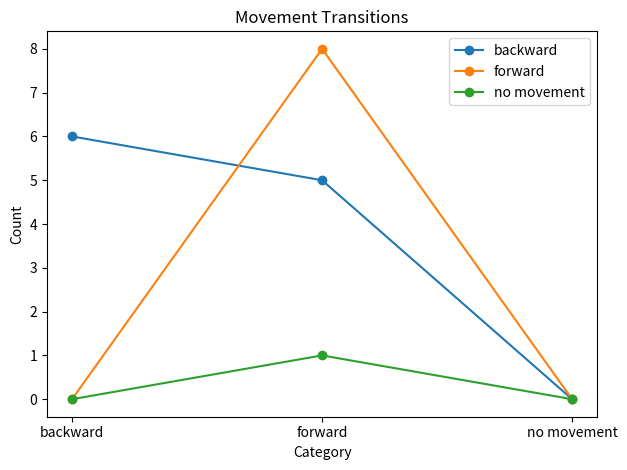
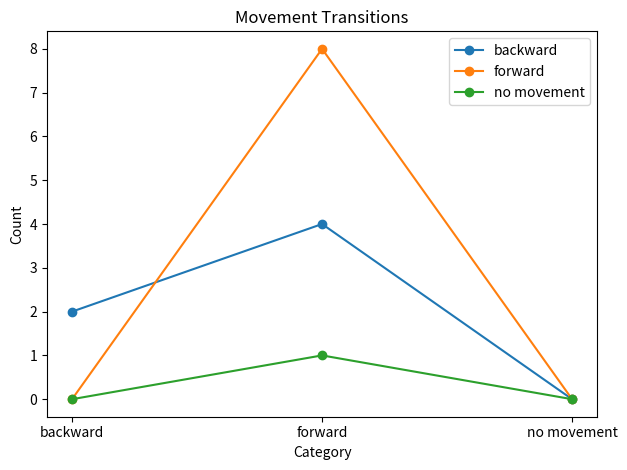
  {
    "backward": {
-     "backward": 6,
-     "forward": 5
+     "backward": 2,
+     "forward": 4
    },
    "forward": {
      "forward": 8
    },
    "no movement": {
      "forward": 1
    }
  }
